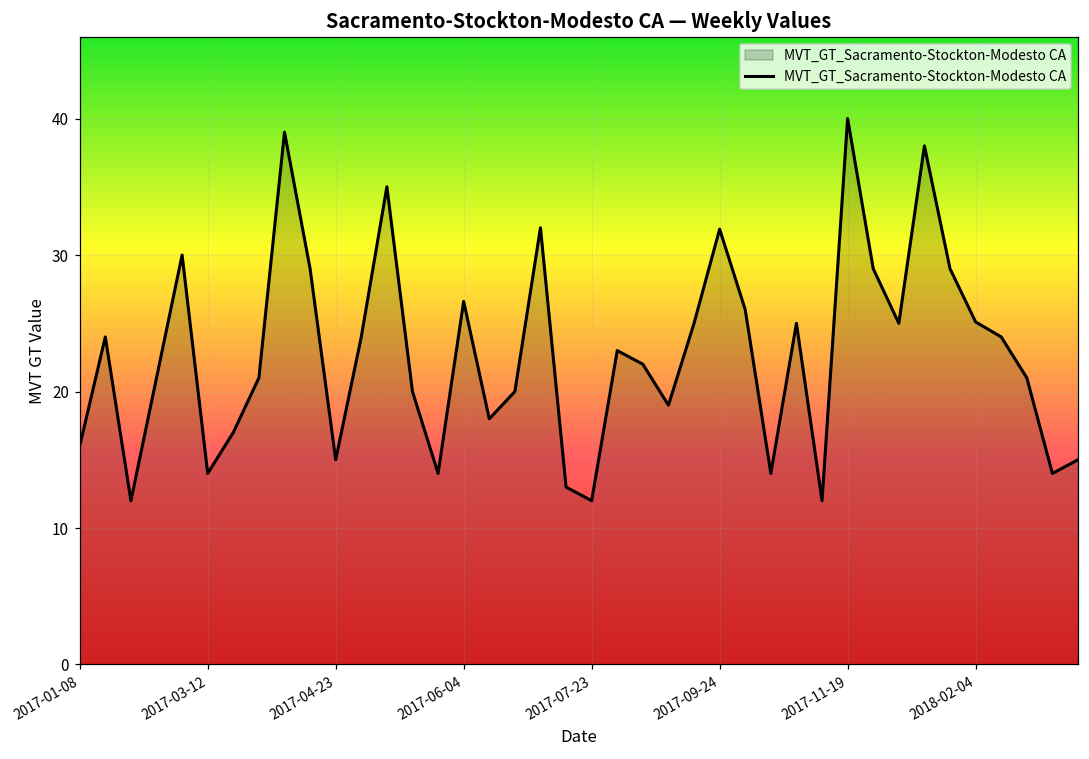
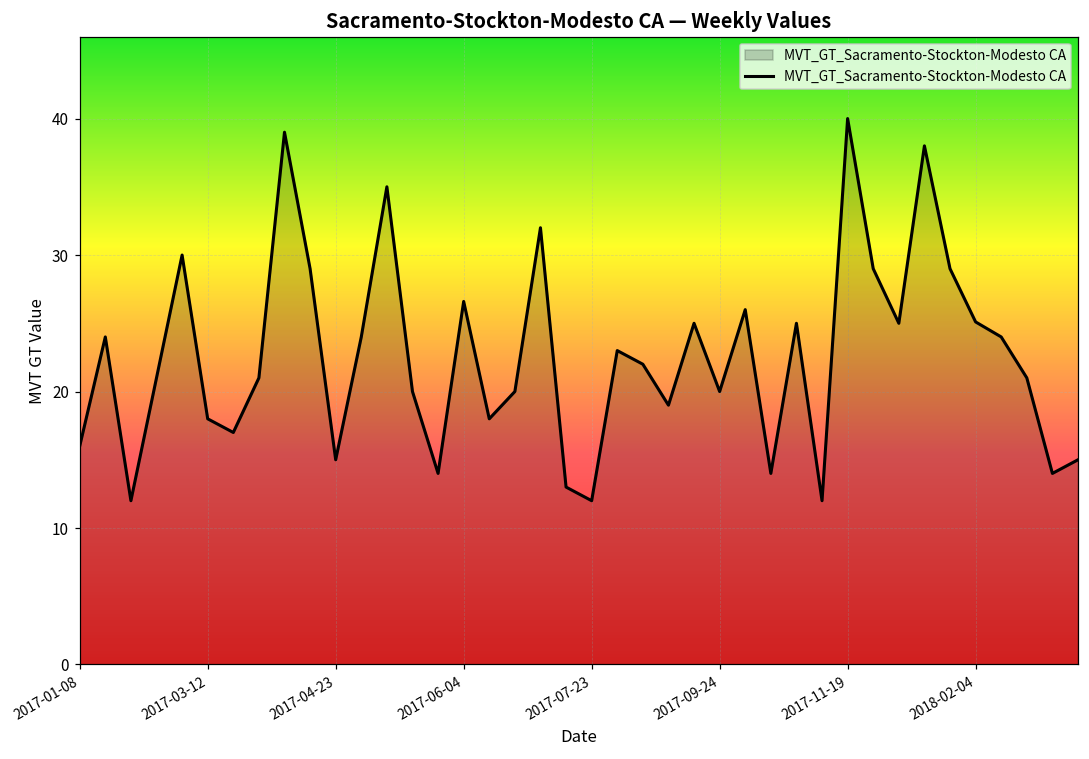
  {
    "2017-01-08": 16.0,
-   "2017-03-12": 14,
+   "2017-03-12": 18,
    "2017-04-23": 15.0,
    "2017-06-04": 26.6,
    "2017-07-23": 12.0,
-   "2017-09-24": 31.9,
+   "2017-09-24": 20.0,
    "2017-11-19": 40.0,
    "2018-02-04": 25.1
  }
